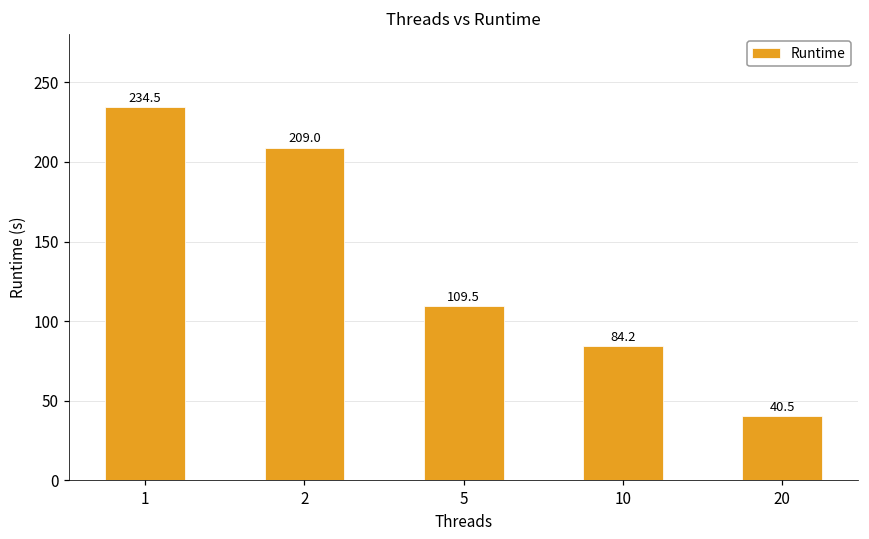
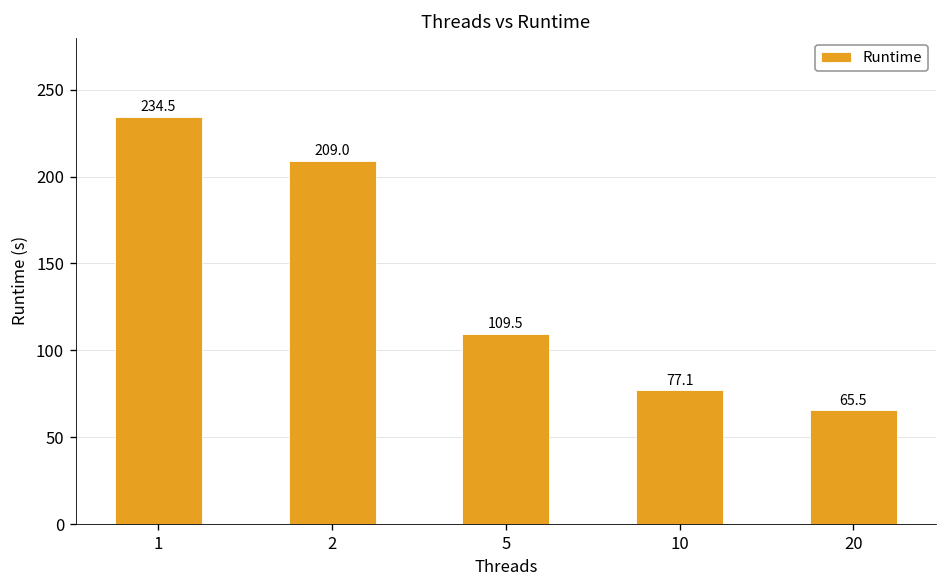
  {
    "1": 234.5,
    "2": 209.0,
    "5": 109.5,
-   "10": 84.2,
-   "20": 40.5
+   "10": 77.1,
+   "20": 65.5
  }
